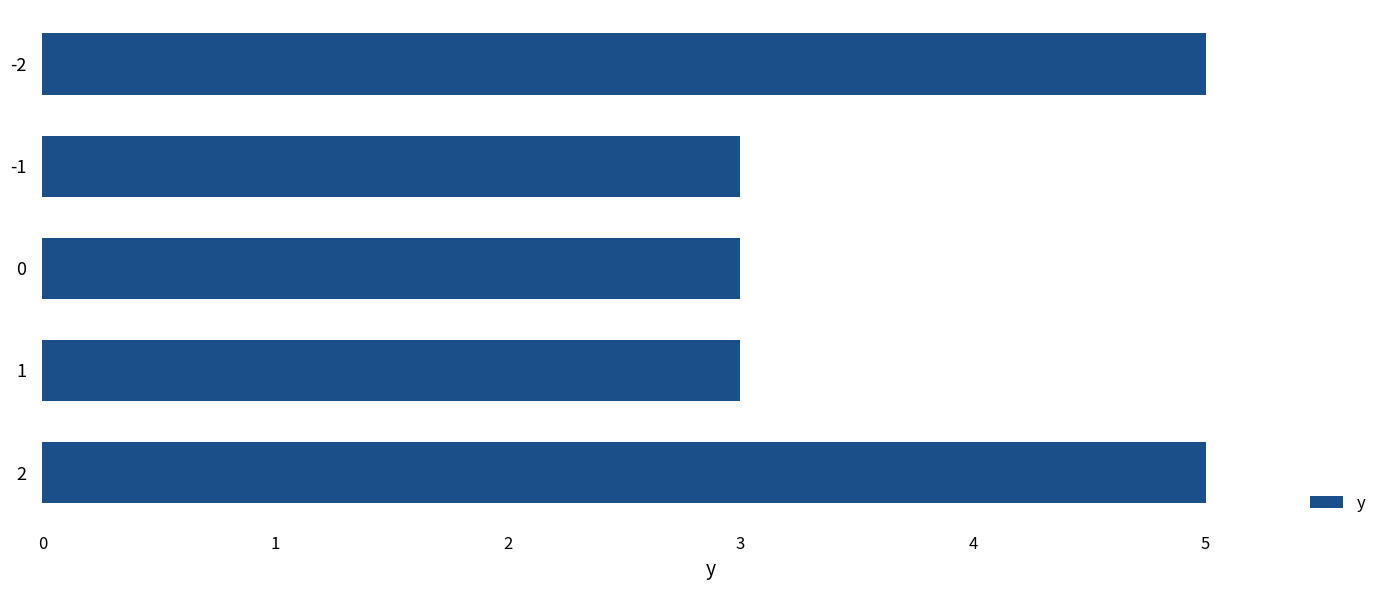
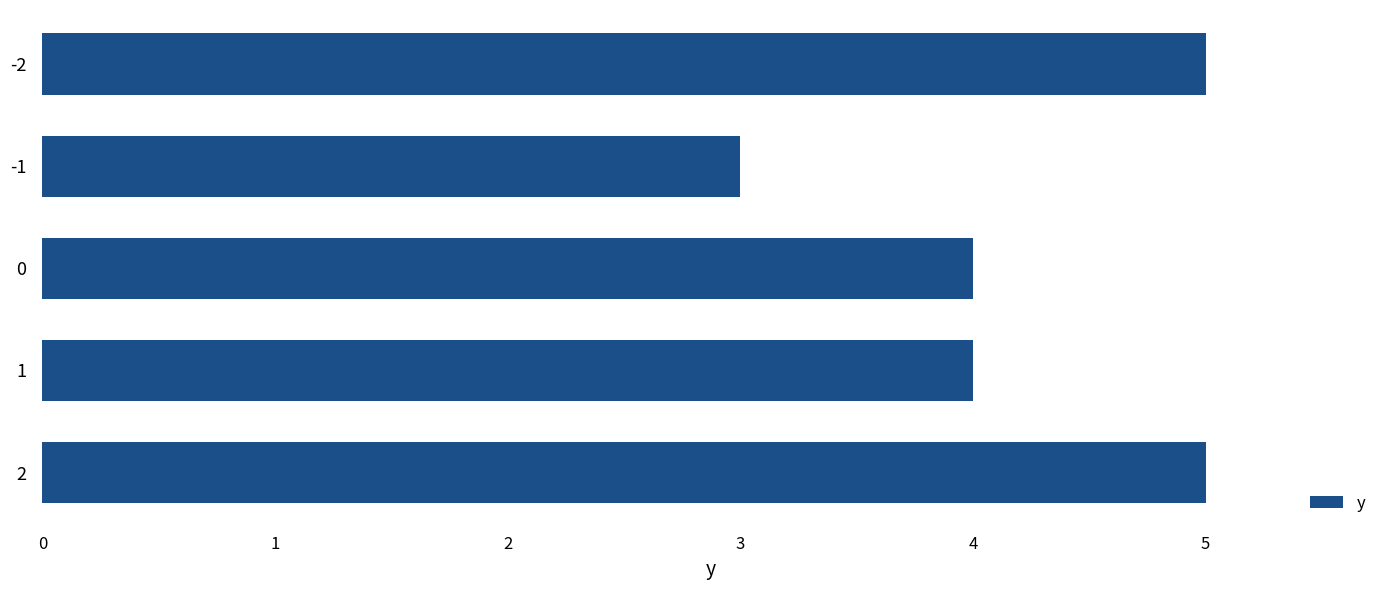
  {
    "-2": 5,
    "-1": 3,
-   "0": 3,
-   "1": 3,
+   "0": 4,
+   "1": 4,
    "2": 5
  }
